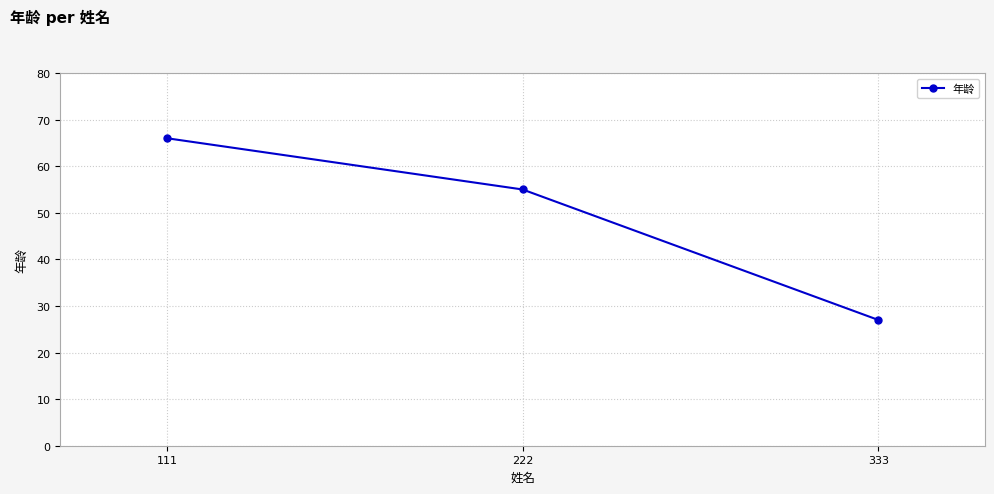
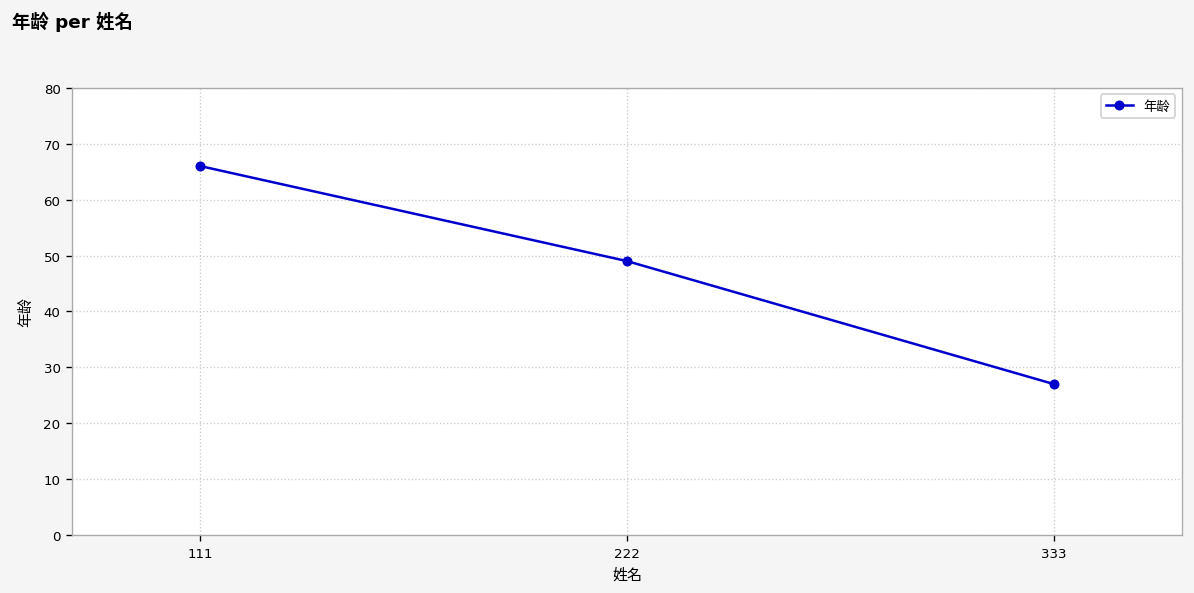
  {
    "111": 66,
-   "222": 55,
+   "222": 49,
    "333": 27
  }
